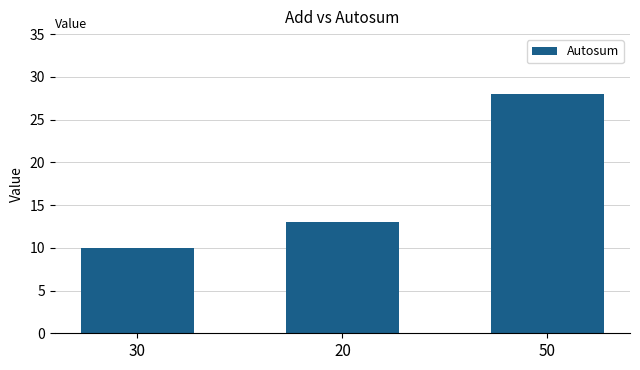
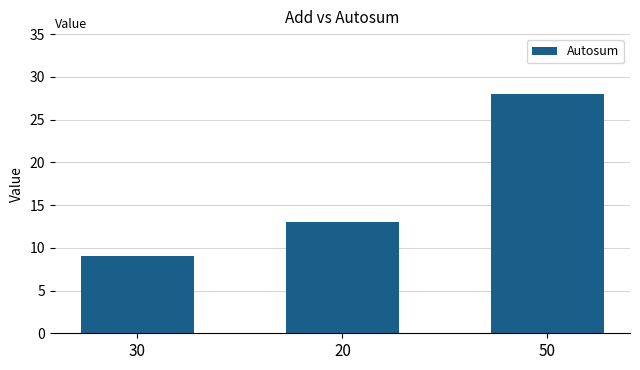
  {
-   "30": 10,
+   "30": 9,
    "20": 13,
    "50": 28
  }
